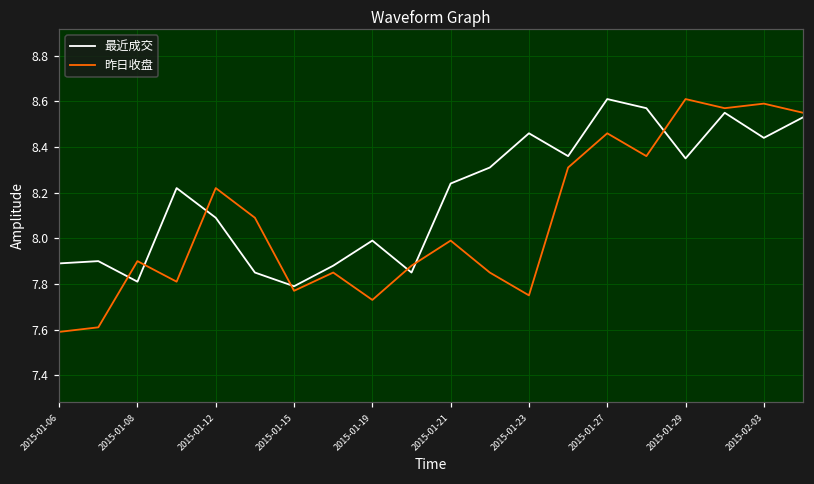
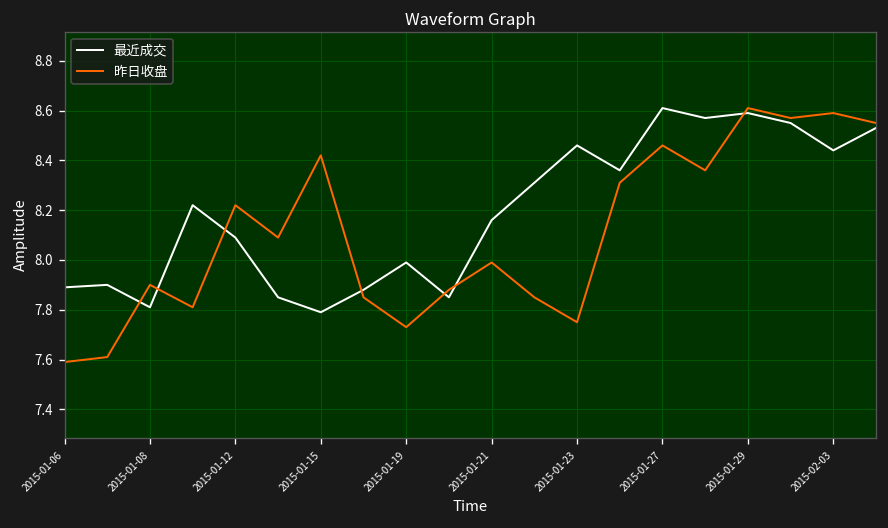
  {
    "最近成交": {
      "2015-01-06": 7.89,
      "2015-01-08": 7.81,
      "2015-01-12": 8.09,
      "2015-01-15": 7.79,
      "2015-01-19": 7.99,
-     "2015-01-21": 8.24,
+     "2015-01-21": 8.16,
      "2015-01-23": 8.46,
      "2015-01-27": 8.61,
-     "2015-01-29": 8.35,
+     "2015-01-29": 8.59,
      "2015-02-03": 8.44
    },
    "昨日收盘": {
      "2015-01-06": 7.59,
      "2015-01-08": 7.90,
      "2015-01-12": 8.22,
-     "2015-01-15": 7.77,
+     "2015-01-15": 8.42,
      "2015-01-19": 7.73,
      "2015-01-21": 7.99,
      "2015-01-23": 7.75,
      "2015-01-27": 8.46,
      "2015-01-29": 8.61,
      "2015-02-03": 8.59
    }
  }
